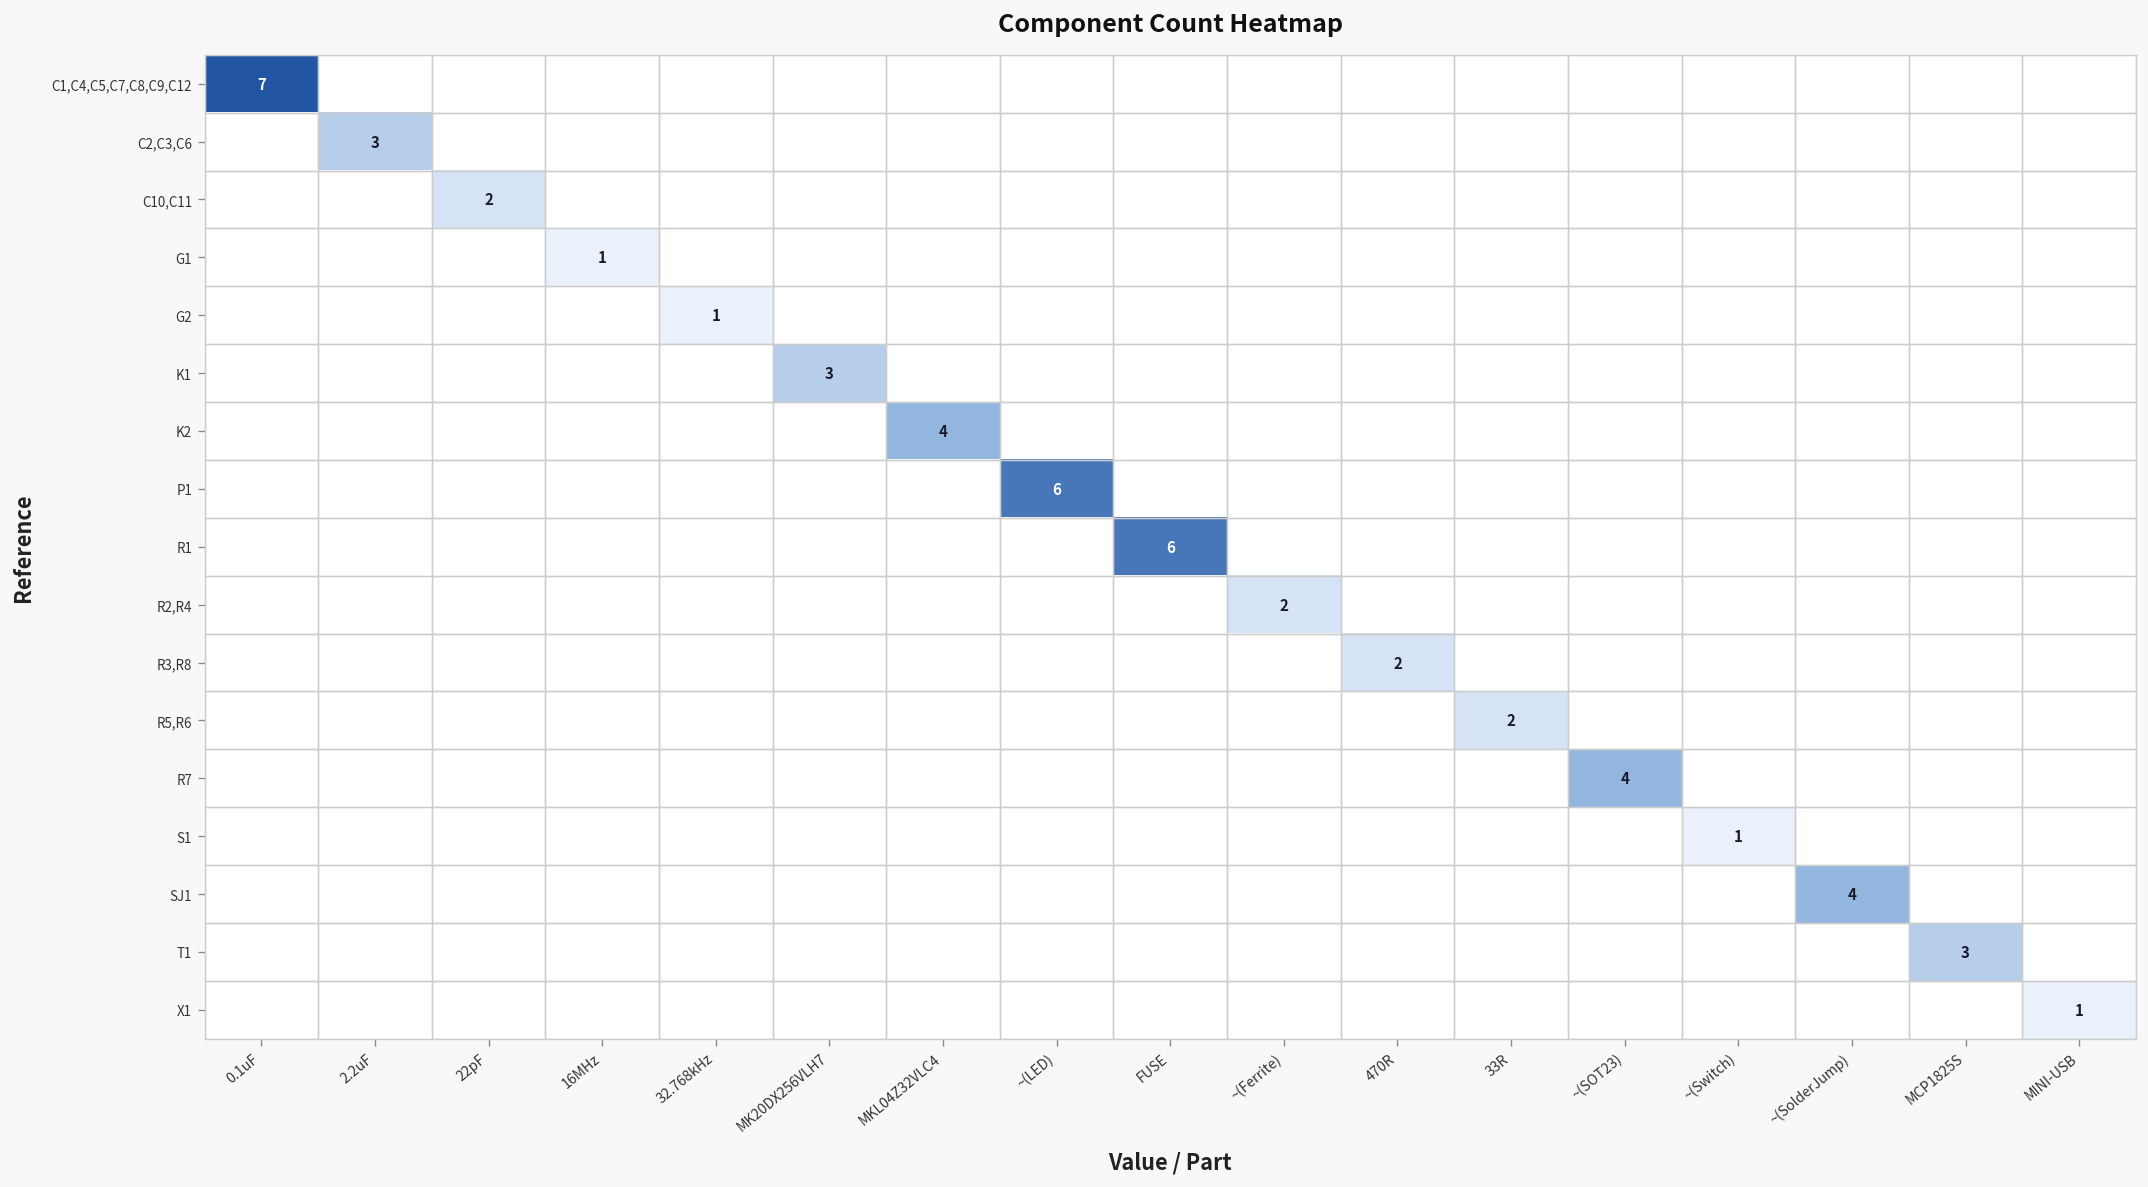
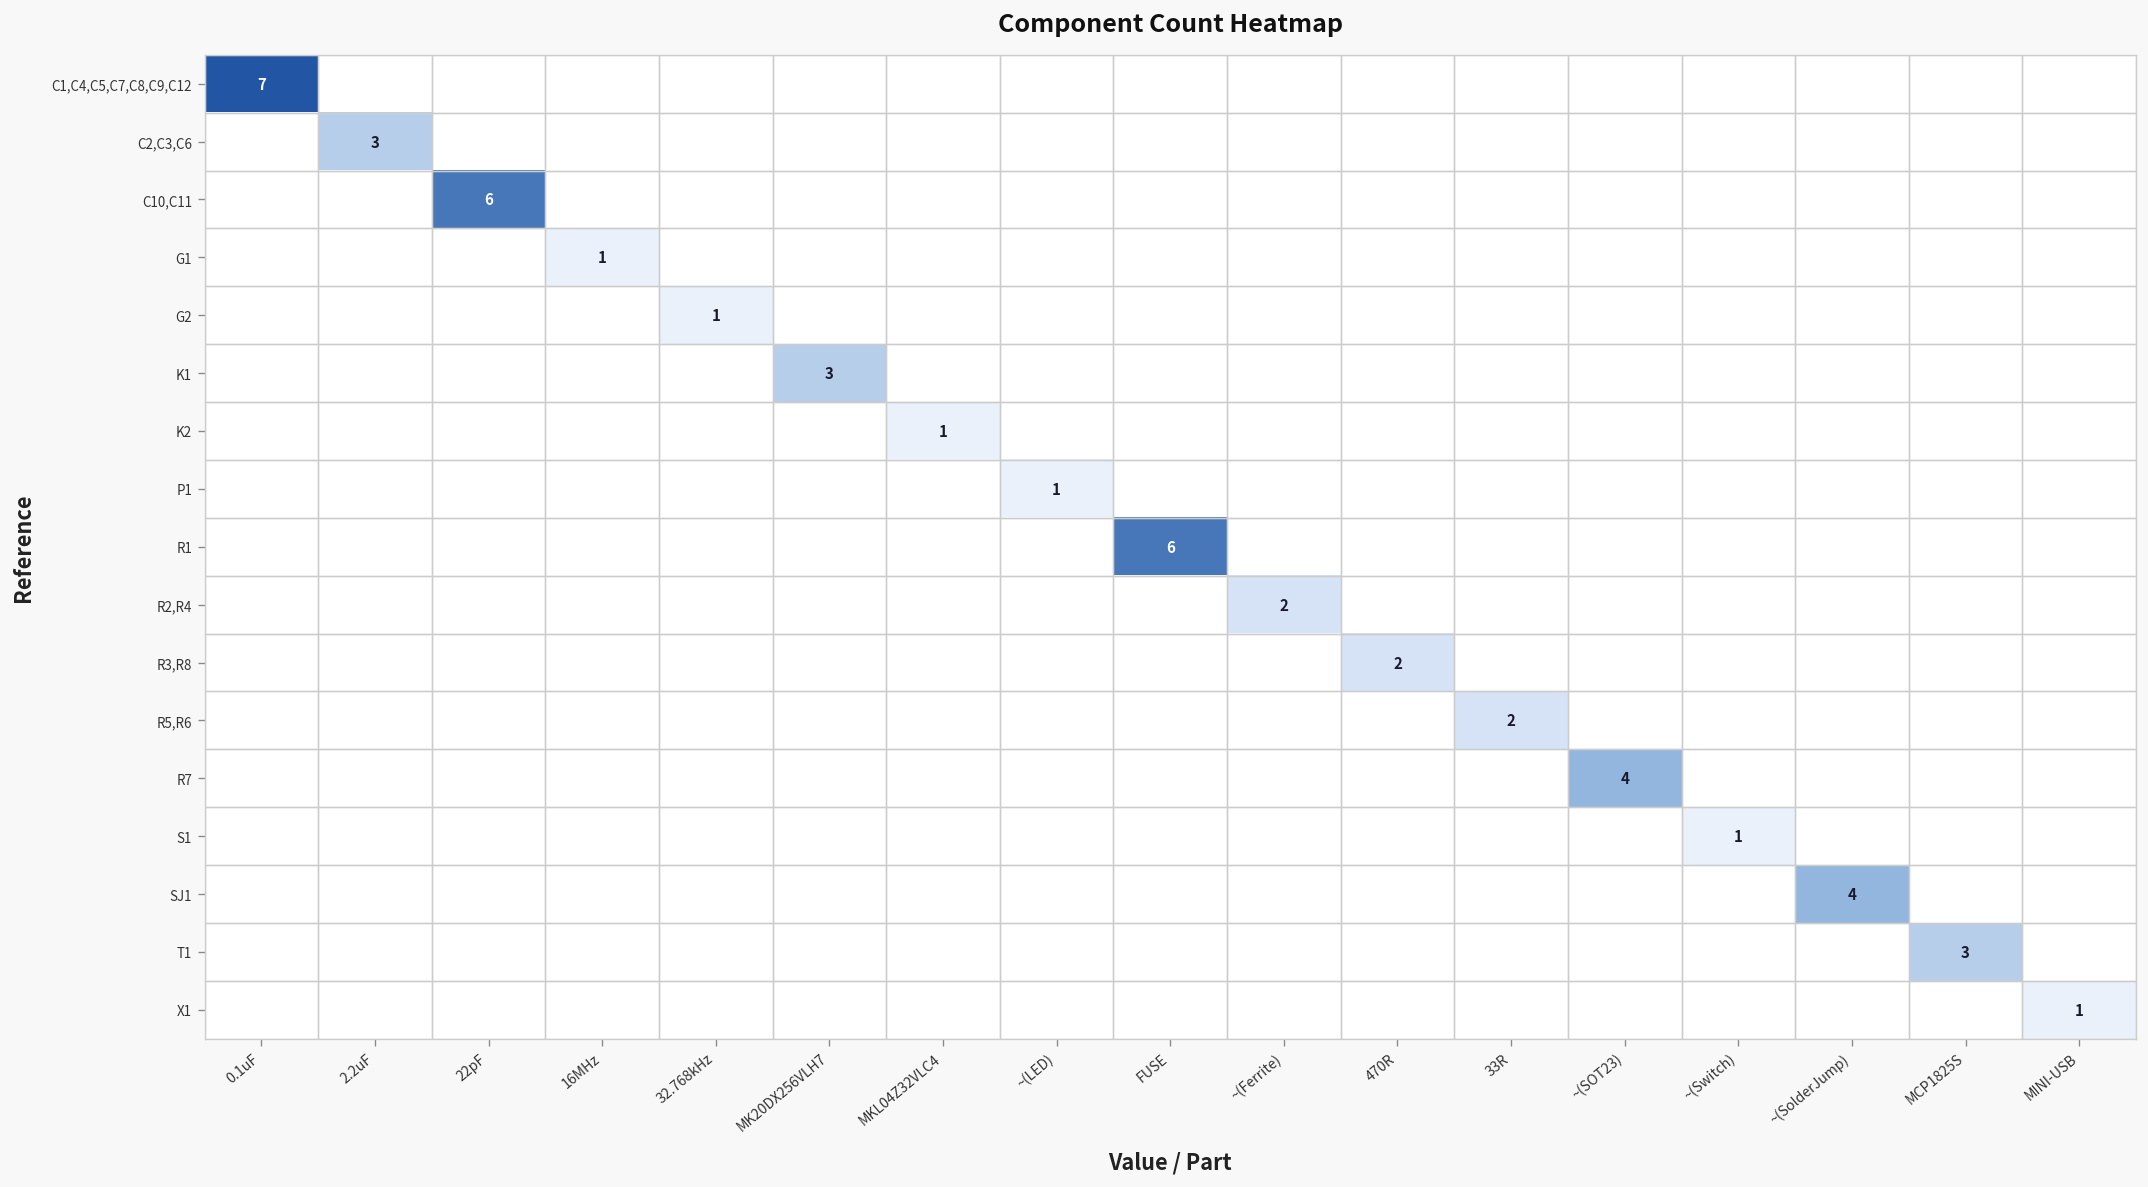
  {
    "C1,C4,C5,C7,C8,C9,C12": {
      "0.1uF": 7
    },
    "C2,C3,C6": {
      "2.2uF": 3
    },
    "C10,C11": {
-     "22pF": 2
+     "22pF": 6
    },
    "G1": {
      "16MHz": 1
    },
    "G2": {
      "32.768kHz": 1
    },
    "K1": {
      "MK20DX256VLH7": 3
    },
    "K2": {
-     "MKL04Z32VLC4": 4
+     "MKL04Z32VLC4": 1
    },
    "P1": {
-     "~(LED)": 6
+     "~(LED)": 1
    },
    "R1": {
      "FUSE": 6
    },
    "R2,R4": {
      "~(Ferrite)": 2
    },
    "R3,R8": {
      "470R": 2
    },
    "R5,R6": {
      "33R": 2
    },
    "R7": {
      "~(SOT23)": 4
    },
    "S1": {
      "~(Switch)": 1
    },
    "SJ1": {
      "~(SolderJump)": 4
    },
    "T1": {
      "MCP1825S": 3
    },
    "X1": {
      "MINI-USB": 1
    }
  }
